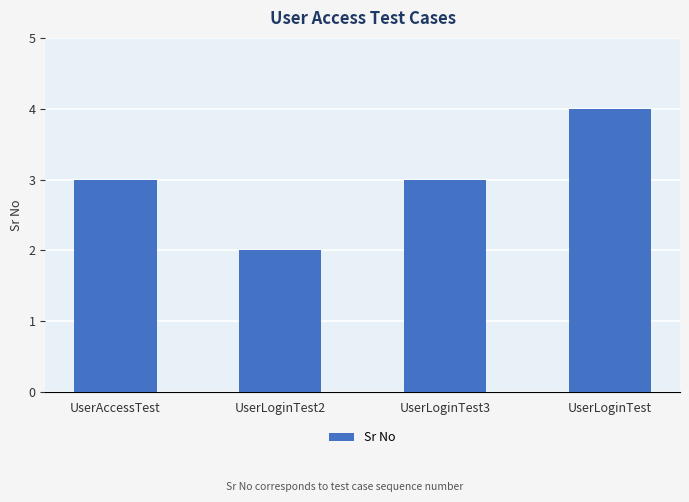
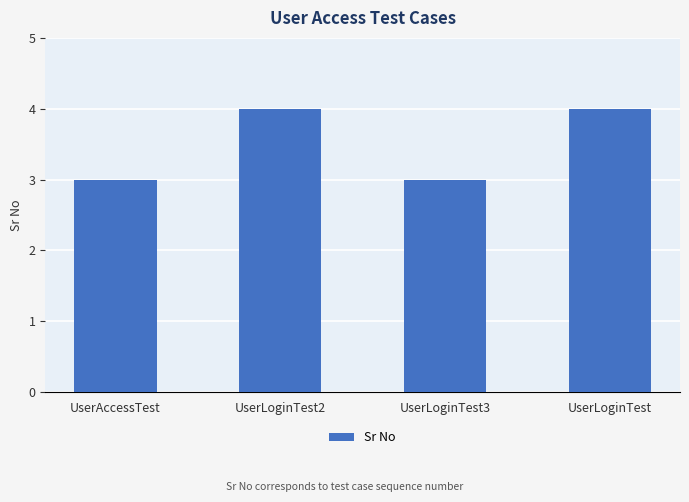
  {
    "UserAccessTest": 3,
-   "UserLoginTest2": 2,
+   "UserLoginTest2": 4,
    "UserLoginTest3": 3,
    "UserLoginTest": 4
  }
